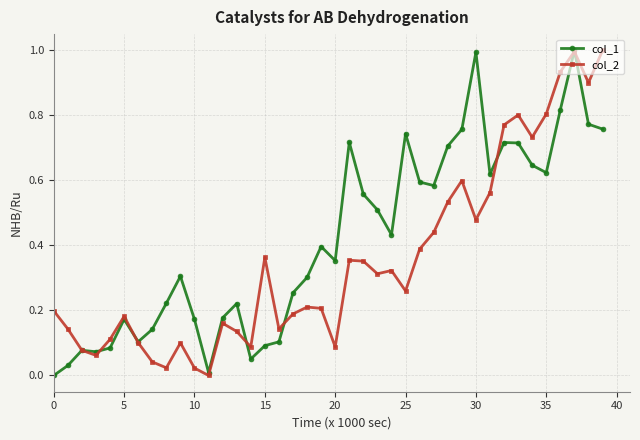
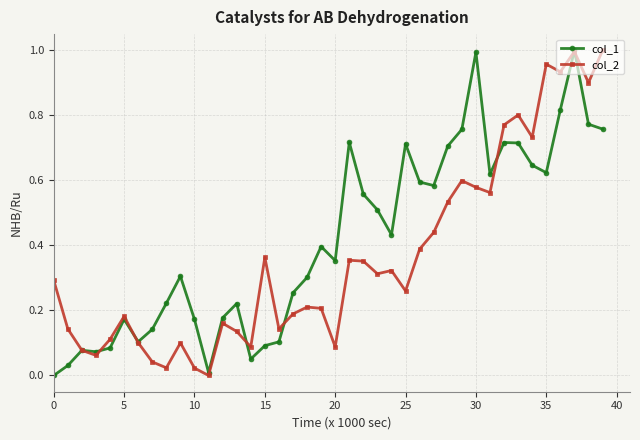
  {
    "col_1": {
      "0": 0.00,
      "5": 0.17,
      "10": 0.17,
      "15": 0.09,
      "20": 0.35,
-     "25": 0.74,
+     "25": 0.71,
      "30": 0.99,
      "35": 0.62
    },
    "col_2": {
-     "0": 0.20,
+     "0": 0.29,
      "5": 0.18,
      "10": 0.02,
      "15": 0.36,
      "20": 0.09,
      "25": 0.26,
-     "30": 0.48,
-     "35": 0.80
+     "30": 0.58,
+     "35": 0.96
    }
  }
